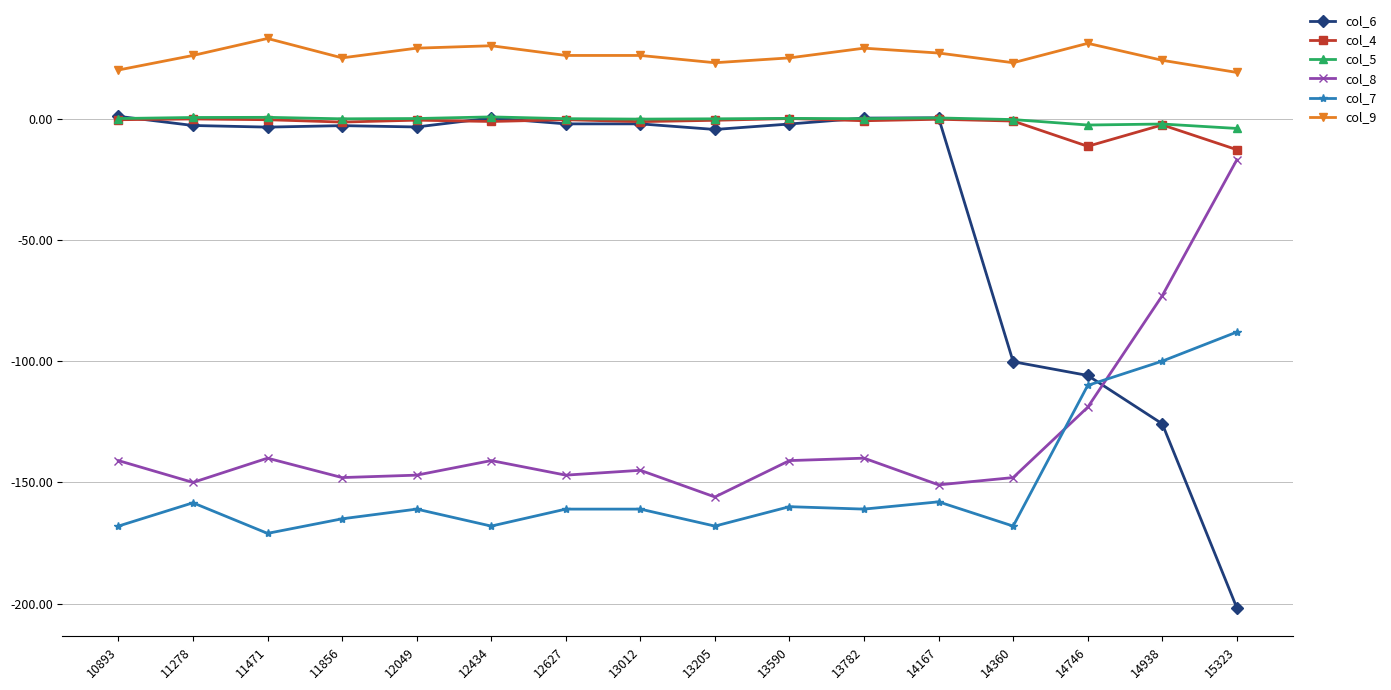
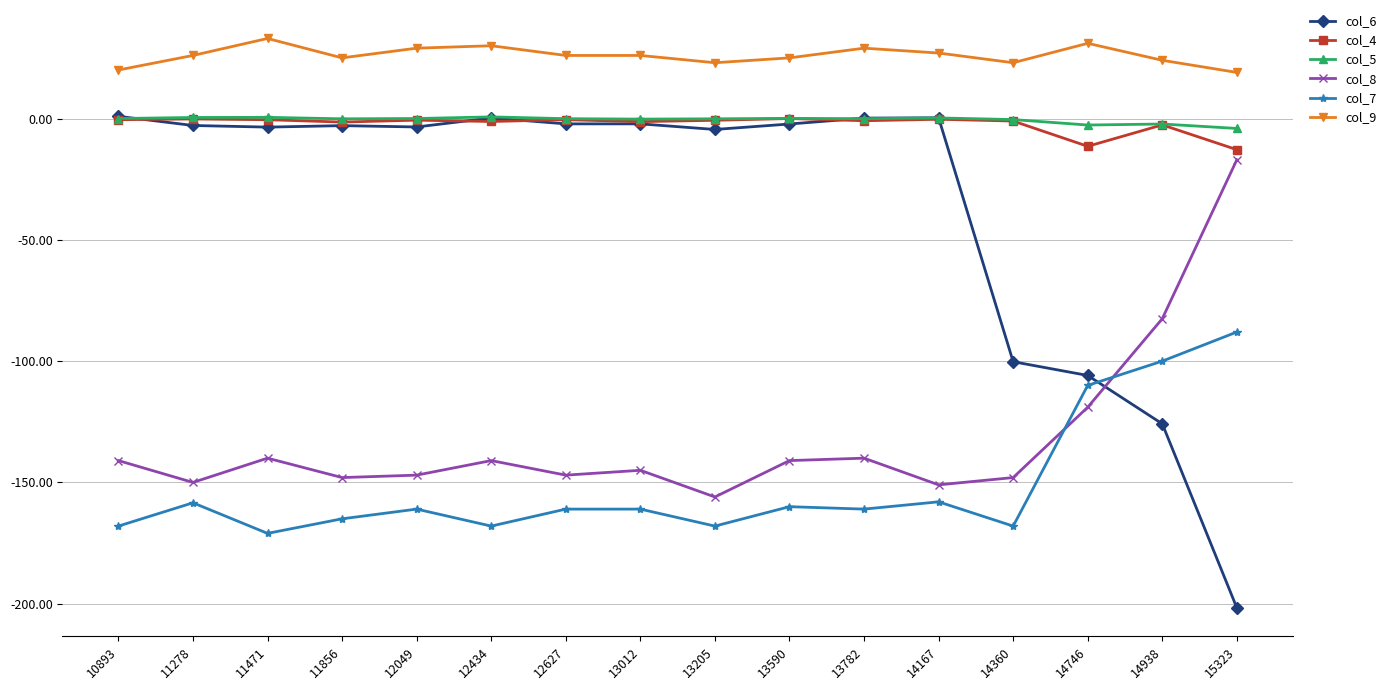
  {
    "col_6": {
      "11278": -3,
      "11471": -4,
      "11856": -3,
      "12049": -3,
      "12627": -2,
      "13205": -5,
      "13590": -2,
      "14360": -100,
      "14746": -106,
      "14938": -126,
      "15323": -202
    },
    "col_4": {
      "11856": -1,
      "12434": -1,
      "14746": -11,
      "15323": -13
    },
    "col_5": {
      "11856": 0,
      "14746": -3,
      "15323": -4
    },
    "col_8": {
      "10893": -141,
      "11278": -150,
      "11471": -140,
      "11856": -148,
      "12049": -147,
      "12434": -141,
      "12627": -147,
      "13012": -145,
      "13205": -156,
      "13590": -141,
      "13782": -140,
      "14167": -151,
      "14360": -148,
      "14746": -119,
-     "14938": -73,
+     "14938": -83,
      "15323": -17
    },
    "col_7": {
      "10893": -168,
      "11278": -158,
      "11471": -171,
      "11856": -165,
      "12049": -161,
      "12434": -168,
      "12627": -161,
      "13012": -161,
      "13205": -168,
      "13590": -160,
      "13782": -161,
      "14167": -158,
      "14360": -168,
      "14746": -110,
      "14938": -100,
      "15323": -88
    },
    "col_9": {
      "10893": 20,
      "11278": 26,
      "11471": 33,
      "11856": 25,
      "12049": 29,
      "12434": 30,
      "12627": 26,
      "13012": 26,
      "13205": 23,
      "13590": 25,
      "13782": 29,
      "14167": 27,
      "14360": 23,
      "14746": 31,
      "14938": 24,
      "15323": 19
    }
  }
